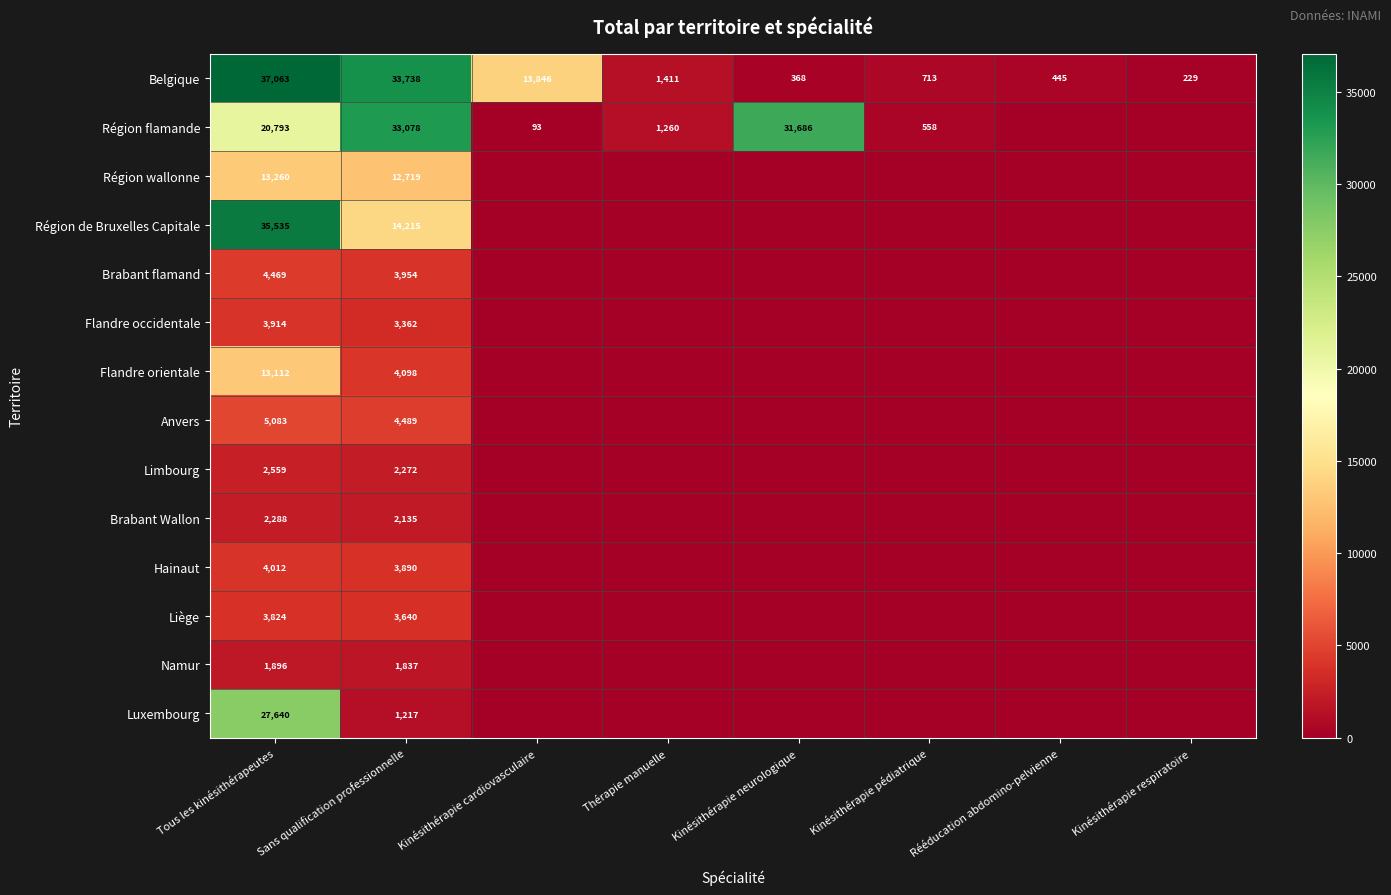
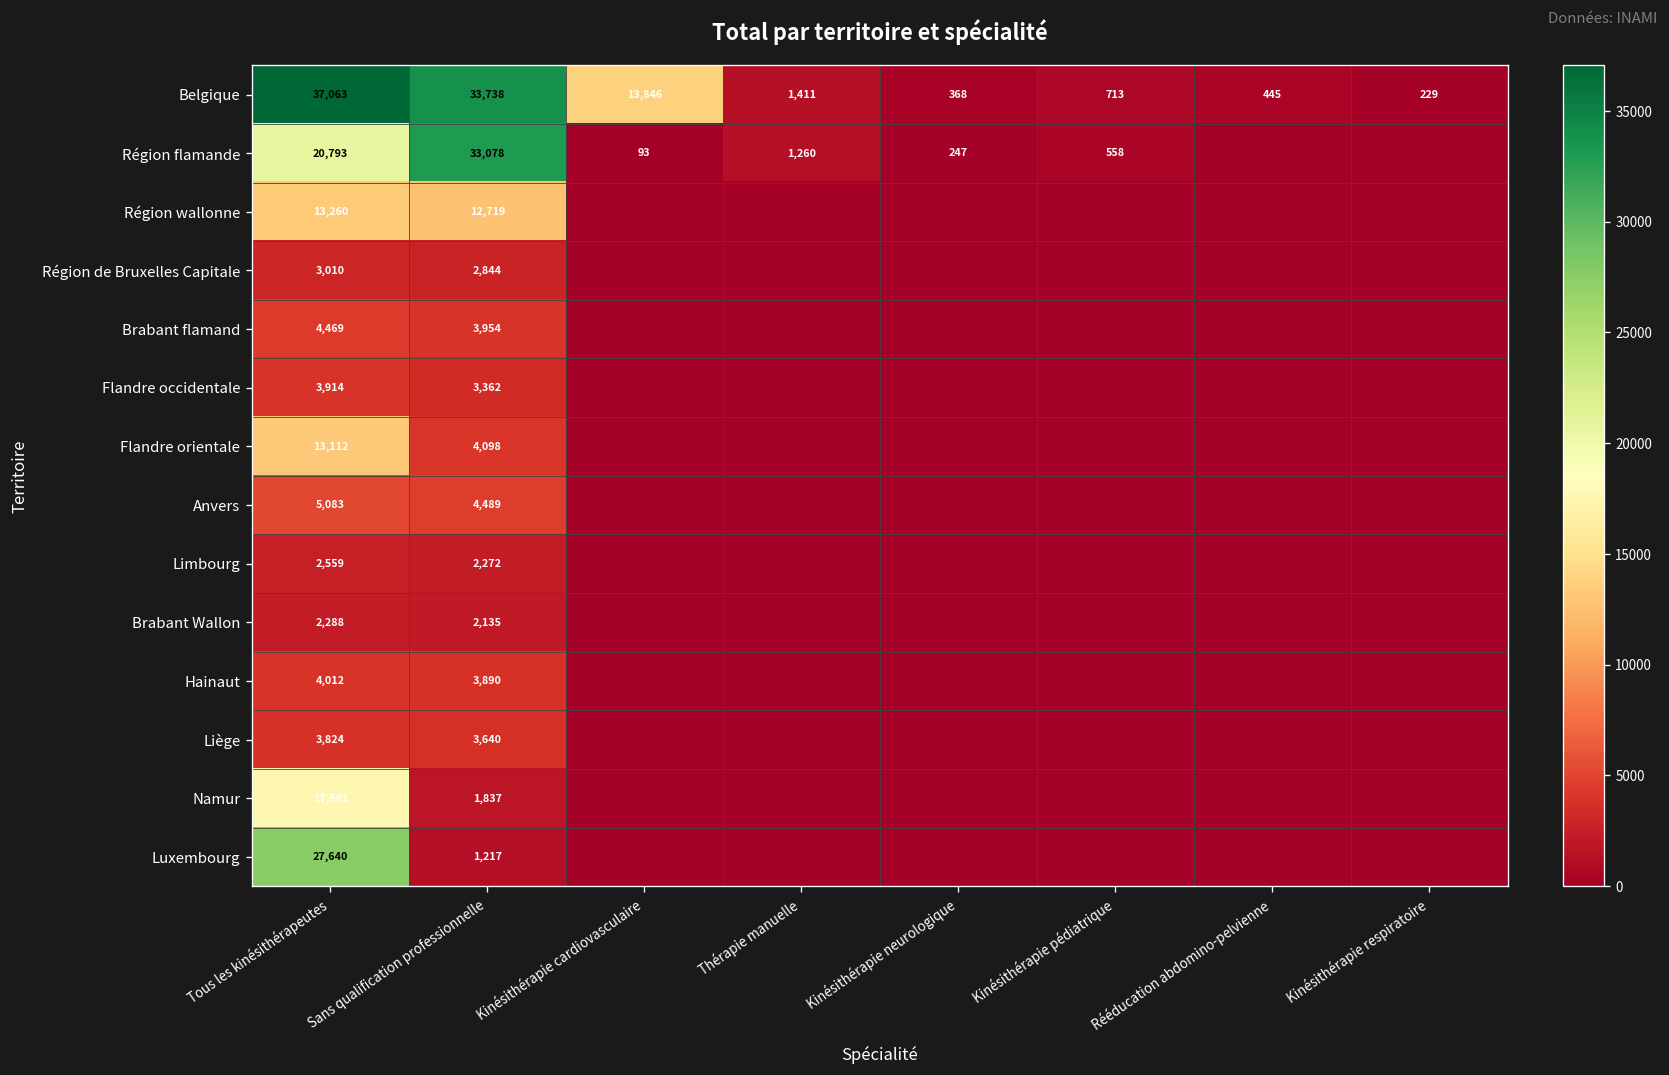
  {
    "Belgique": {
      "Tous les kinésithérapeutes": "37,063",
      "Sans qualification professionnelle": "33,738",
      "Kinésithérapie cardiovasculaire": "13,846",
      "Thérapie manuelle": "1,411",
      "Kinésithérapie neurologique": "368",
      "Kinésithérapie pédiatrique": "713",
      "Rééducation abdomino-pelvienne": "445",
      "Kinésithérapie respiratoire": "229"
    },
    "Région flamande": {
      "Tous les kinésithérapeutes": "20,793",
      "Sans qualification professionnelle": "33,078",
      "Kinésithérapie cardiovasculaire": "93",
      "Thérapie manuelle": "1,260",
-     "Kinésithérapie neurologique": "31,686",
+     "Kinésithérapie neurologique": "247",
      "Kinésithérapie pédiatrique": "558"
    },
    "Région wallonne": {
      "Tous les kinésithérapeutes": "13,260",
      "Sans qualification professionnelle": "12,719"
    },
    "Région de Bruxelles Capitale": {
-     "Tous les kinésithérapeutes": "35,535",
-     "Sans qualification professionnelle": "14,215"
+     "Tous les kinésithérapeutes": "3,010",
+     "Sans qualification professionnelle": "2,844"
    },
    "Brabant flamand": {
      "Tous les kinésithérapeutes": "4,469",
      "Sans qualification professionnelle": "3,954"
    },
    "Flandre occidentale": {
      "Tous les kinésithérapeutes": "3,914",
      "Sans qualification professionnelle": "3,362"
    },
    "Flandre orientale": {
      "Tous les kinésithérapeutes": "13,112",
      "Sans qualification professionnelle": "4,098"
    },
    "Anvers": {
      "Tous les kinésithérapeutes": "5,083",
      "Sans qualification professionnelle": "4,489"
    },
    "Limbourg": {
      "Tous les kinésithérapeutes": "2,559",
      "Sans qualification professionnelle": "2,272"
    },
    "Brabant Wallon": {
      "Tous les kinésithérapeutes": "2,288",
      "Sans qualification professionnelle": "2,135"
    },
    "Hainaut": {
      "Tous les kinésithérapeutes": "4,012",
      "Sans qualification professionnelle": "3,890"
    },
    "Liège": {
      "Tous les kinésithérapeutes": "3,824",
      "Sans qualification professionnelle": "3,640"
    },
    "Namur": {
-     "Tous les kinésithérapeutes": "1,896",
+     "Tous les kinésithérapeutes": "17,581",
      "Sans qualification professionnelle": "1,837"
    },
    "Luxembourg": {
      "Tous les kinésithérapeutes": "27,640",
      "Sans qualification professionnelle": "1,217"
    }
  }
